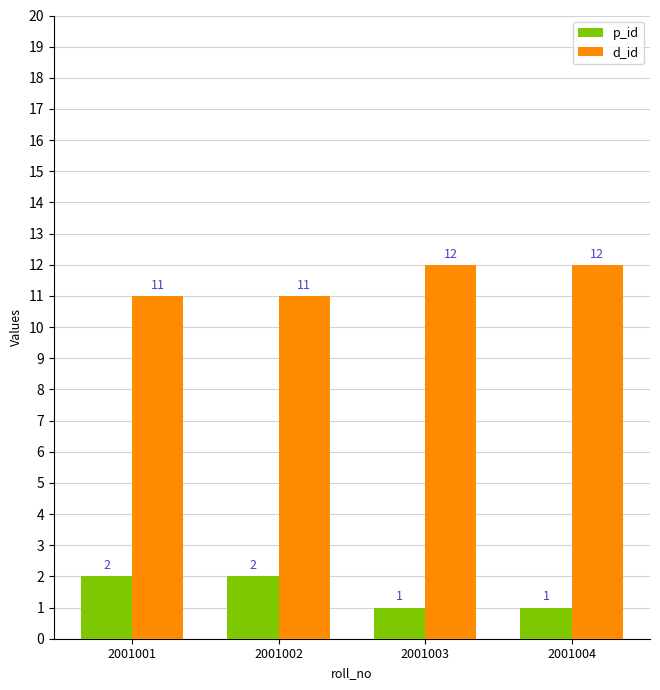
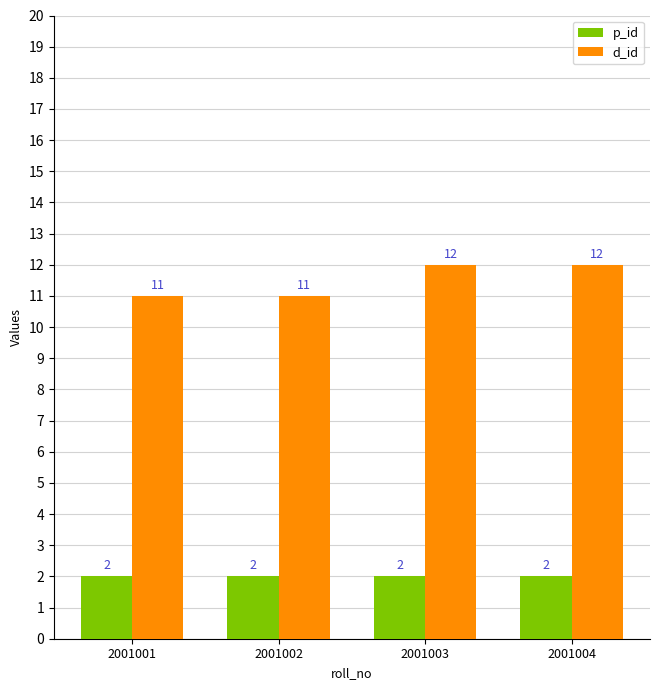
  {
    "p_id": {
      "2001001": 2,
      "2001002": 2,
-     "2001003": 1,
-     "2001004": 1
+     "2001003": 2,
+     "2001004": 2
    },
    "d_id": {
      "2001001": 11,
      "2001002": 11,
      "2001003": 12,
      "2001004": 12
    }
  }
